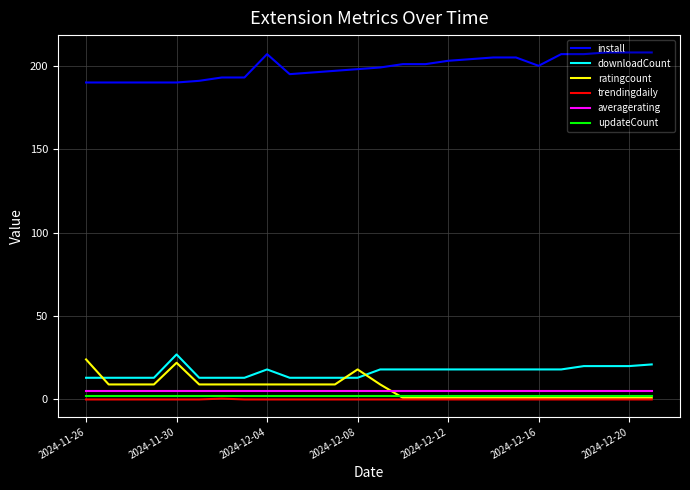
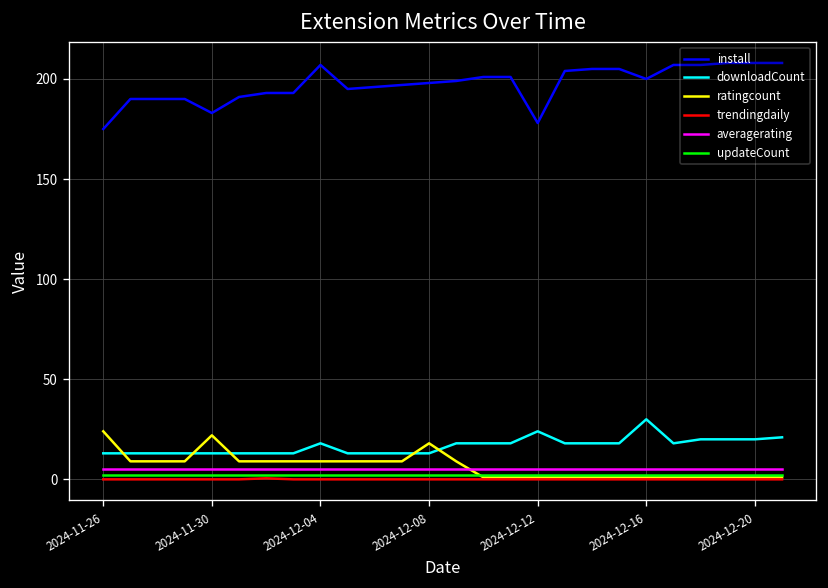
  {
    "install": {
-     "2024-11-26": 190,
-     "2024-11-30": 190,
+     "2024-11-26": 175,
+     "2024-11-30": 183,
      "2024-12-04": 207,
      "2024-12-08": 198,
-     "2024-12-12": 203,
+     "2024-12-12": 178,
      "2024-12-16": 200
    },
    "downloadCount": {
      "2024-11-26": 13,
-     "2024-11-30": 27,
+     "2024-11-30": 13,
      "2024-12-04": 18,
      "2024-12-08": 13,
-     "2024-12-12": 18,
-     "2024-12-16": 18,
+     "2024-12-12": 24,
+     "2024-12-16": 30,
      "2024-12-20": 20
    },
    "ratingcount": {
      "2024-11-26": 24,
      "2024-11-30": 22,
      "2024-12-04": 9,
      "2024-12-08": 18
    },
    "trendingdaily": {
      "2024-11-26": 0,
      "2024-11-30": 0,
      "2024-12-04": 0,
      "2024-12-08": 0
    },
    "averagerating": {
      "2024-11-26": 5,
      "2024-11-30": 5,
      "2024-12-04": 5,
      "2024-12-08": 5,
      "2024-12-12": 5,
      "2024-12-16": 5,
      "2024-12-20": 5
    },
    "updateCount": {
      "2024-11-26": 2,
      "2024-11-30": 2,
      "2024-12-04": 2,
      "2024-12-08": 2
    }
  }
